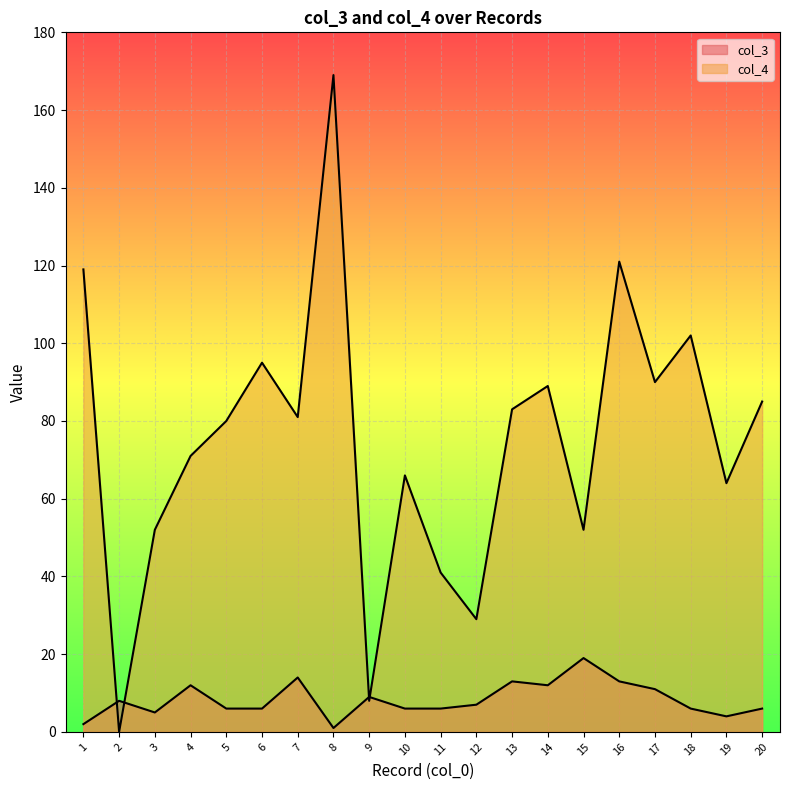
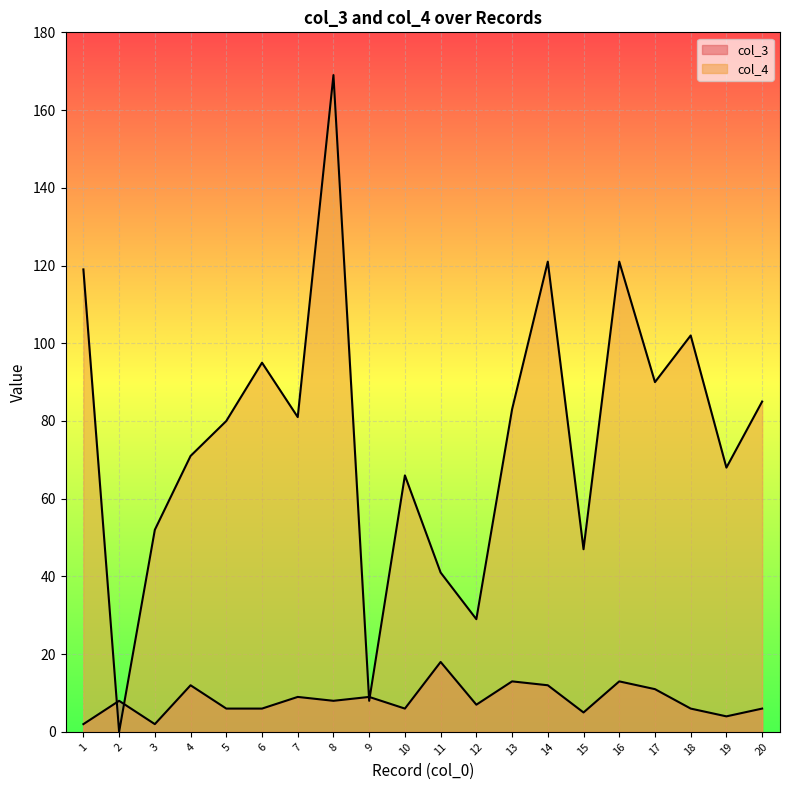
  {
    "col_3": {
      "1": 2,
      "2": 8,
-     "3": 5,
+     "3": 2,
      "4": 12,
      "5": 6,
      "6": 6,
-     "7": 14,
-     "8": 1,
+     "7": 9,
+     "8": 8,
      "9": 9,
      "10": 6,
-     "11": 6,
+     "11": 18,
      "12": 7,
      "13": 13,
      "14": 12,
-     "15": 19,
+     "15": 5,
      "16": 13,
      "17": 11,
      "18": 6,
      "19": 4,
      "20": 6
    },
    "col_4": {
      "1": 119,
      "2": 0,
      "3": 52,
      "4": 71,
      "5": 80,
      "6": 95,
      "7": 81,
      "8": 169,
      "9": 8,
      "10": 66,
      "11": 41,
      "12": 29,
      "13": 83,
-     "14": 89,
-     "15": 52,
+     "14": 121,
+     "15": 47,
      "16": 121,
      "17": 90,
      "18": 102,
-     "19": 64,
+     "19": 68,
      "20": 85
    }
  }
